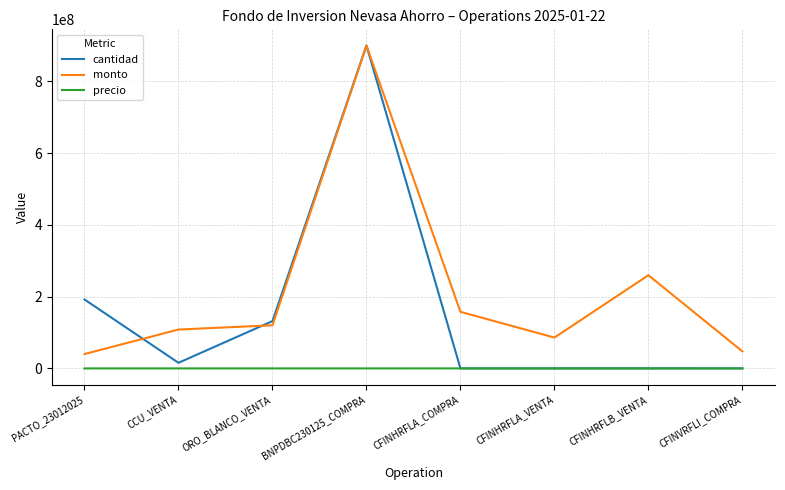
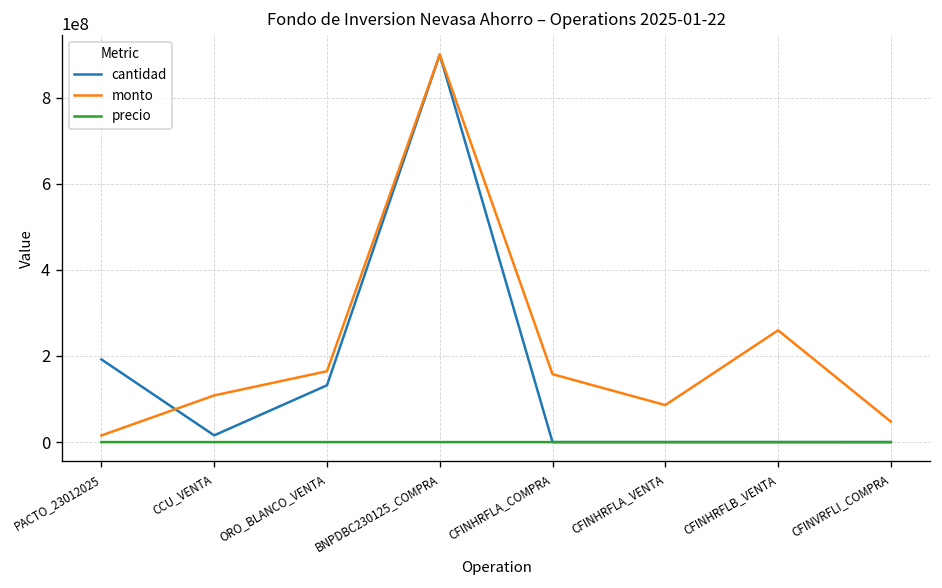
  {
    "cantidad": {
      "PACTO_23012025": 190000000,
      "CCU_VENTA": 20000000,
      "ORO_BLANCO_VENTA": 130000000
    },
    "monto": {
-     "PACTO_23012025": 40000000,
+     "PACTO_23012025": 20000000,
      "CCU_VENTA": 110000000,
-     "ORO_BLANCO_VENTA": 120000000,
+     "ORO_BLANCO_VENTA": 160000000,
      "CFINHRFLA_COMPRA": 160000000,
      "CFINHRFLA_VENTA": 90000000,
      "CFINHRFLB_VENTA": 260000000,
      "CFINVRFLI_COMPRA": 50000000
    },
    "precio": {
      "PACTO_23012025": 0,
      "CCU_VENTA": 0,
      "ORO_BLANCO_VENTA": 0,
      "BNPDBC230125_COMPRA": 0
    }
  }
